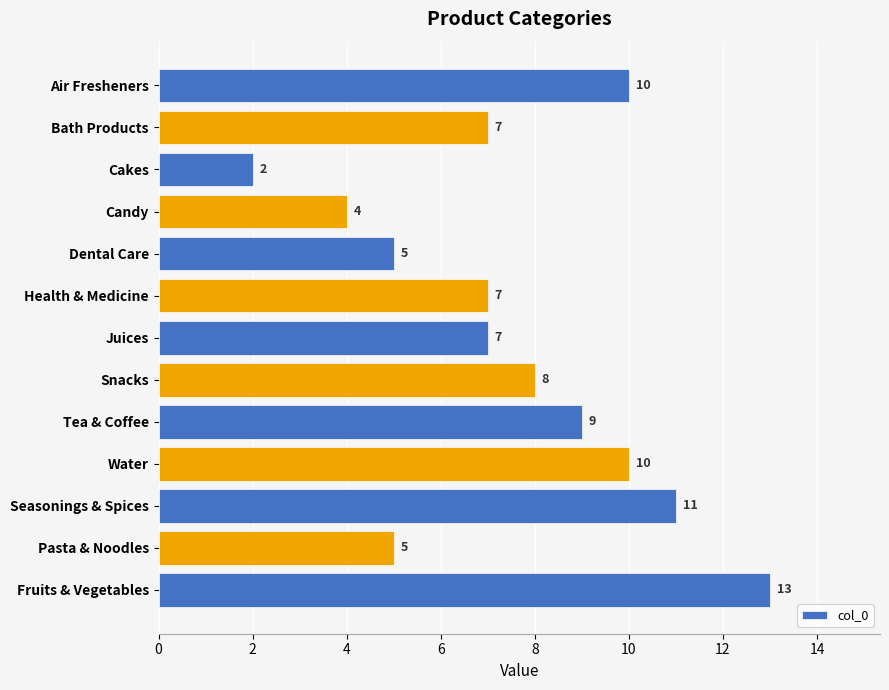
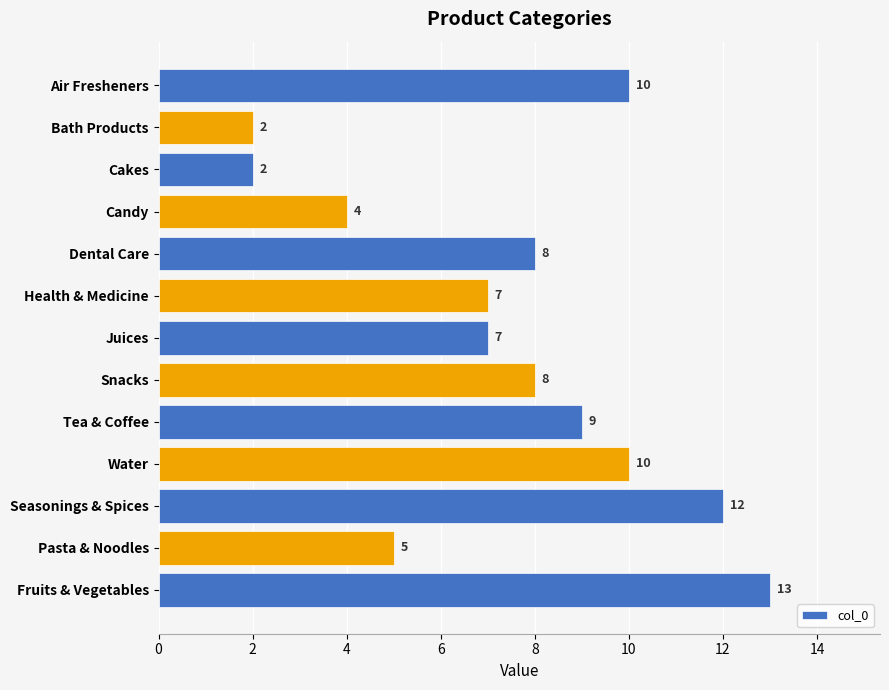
  {
    "Air Fresheners": 10,
-   "Bath Products": 7,
+   "Bath Products": 2,
    "Cakes": 2,
    "Candy": 4,
-   "Dental Care": 5,
+   "Dental Care": 8,
    "Health & Medicine": 7,
    "Juices": 7,
    "Snacks": 8,
    "Tea & Coffee": 9,
    "Water": 10,
-   "Seasonings & Spices": 11,
+   "Seasonings & Spices": 12,
    "Pasta & Noodles": 5,
    "Fruits & Vegetables": 13
  }
